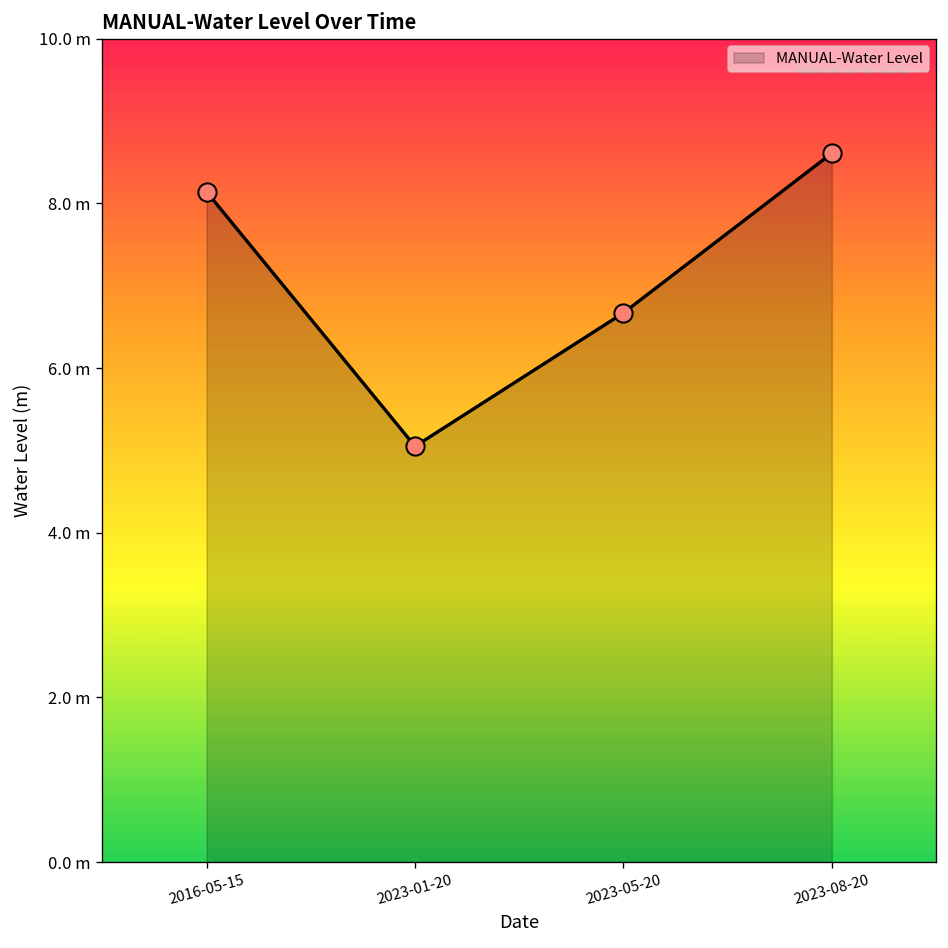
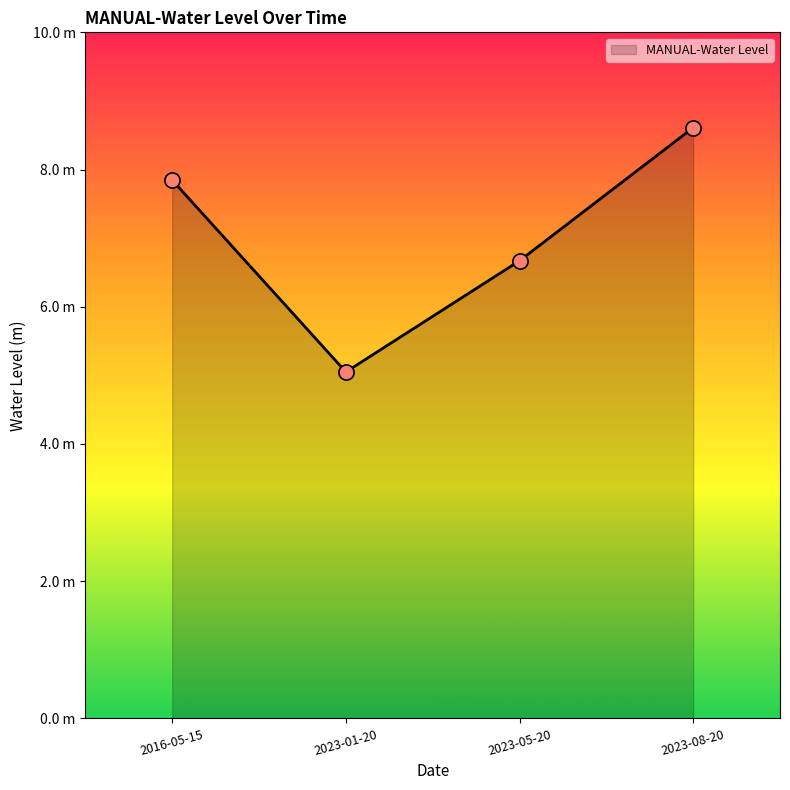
  {
-   "2016-05-15": "8.1 m",
+   "2016-05-15": "7.8 m",
    "2023-01-20": "5.1 m",
    "2023-05-20": "6.7 m",
    "2023-08-20": "8.6 m"
  }
